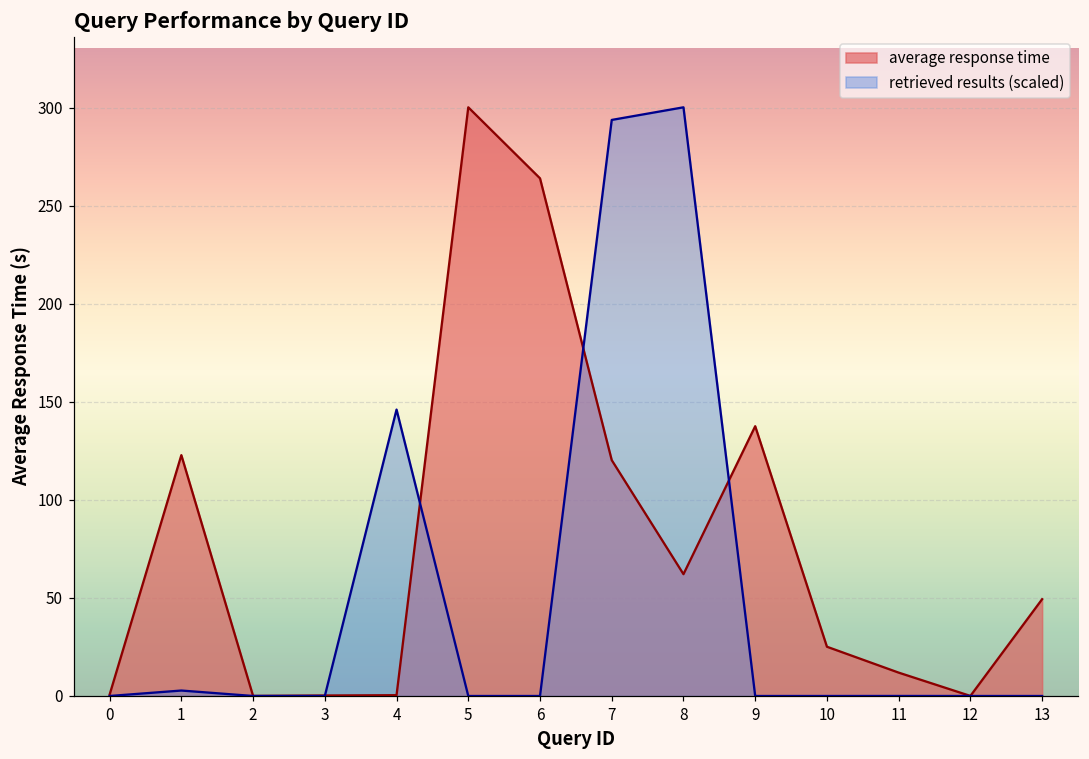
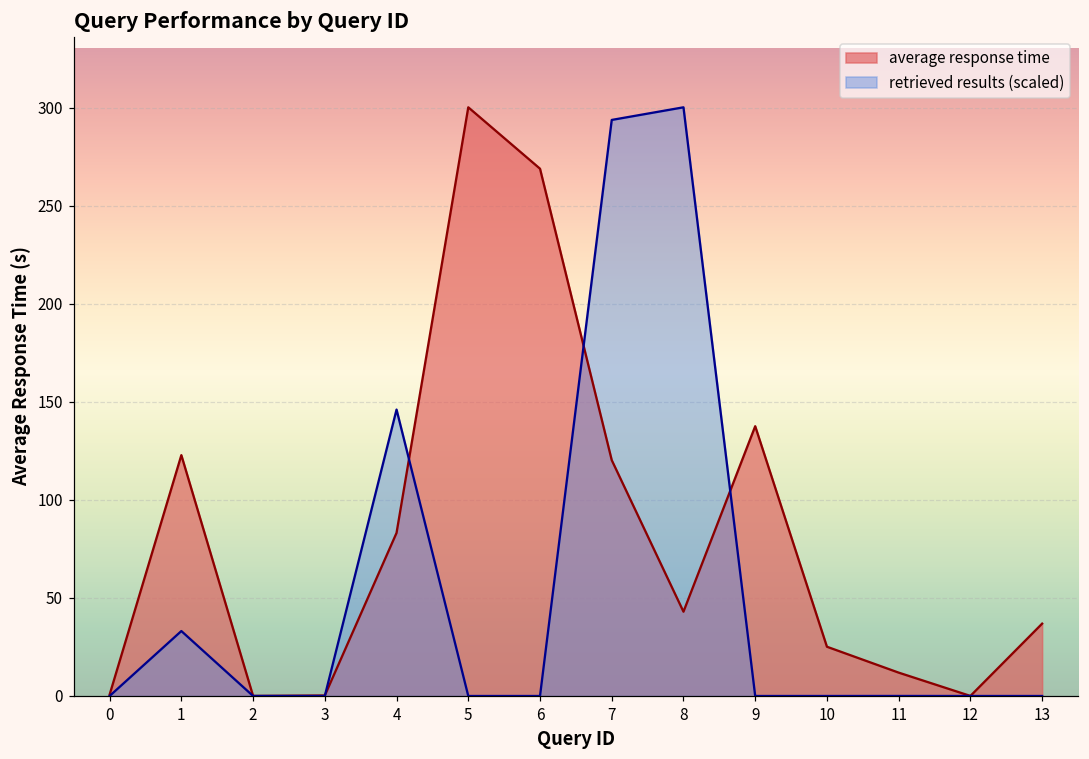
  {
    "average response time": {
      "1": 123,
-     "4": 0,
+     "4": 83,
      "5": 300,
-     "6": 264,
+     "6": 269,
      "7": 120,
-     "8": 62,
+     "8": 43,
      "9": 138,
      "10": 25,
      "11": 12,
-     "13": 49
+     "13": 37
    },
    "retrieved results (scaled)": {
-     "1": 3,
+     "1": 33,
      "4": 146,
      "5": 0,
      "6": 0,
      "7": 294,
      "8": 300,
      "9": 0,
      "10": 0,
      "11": 0,
      "13": 0
    }
  }
